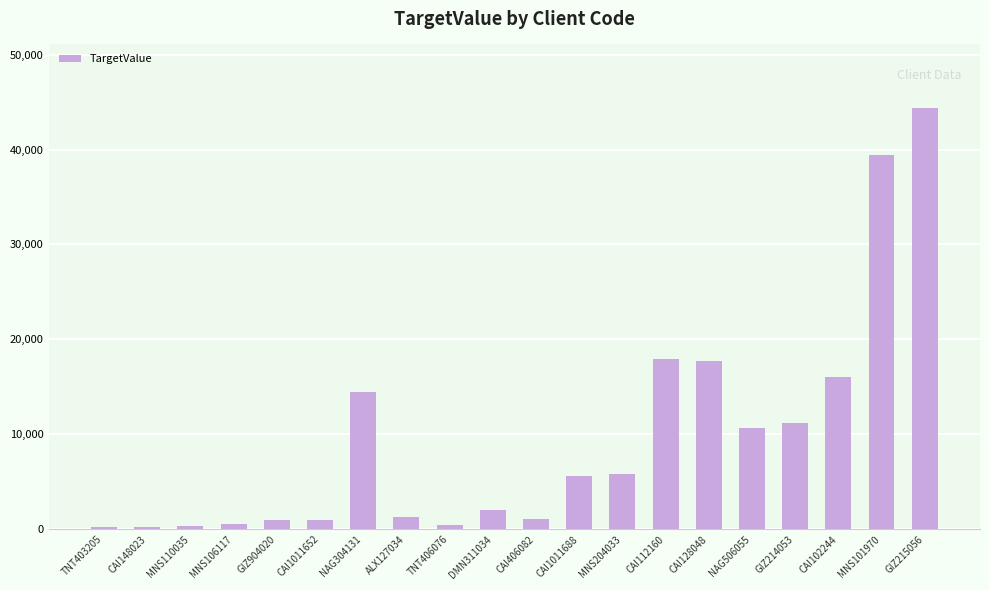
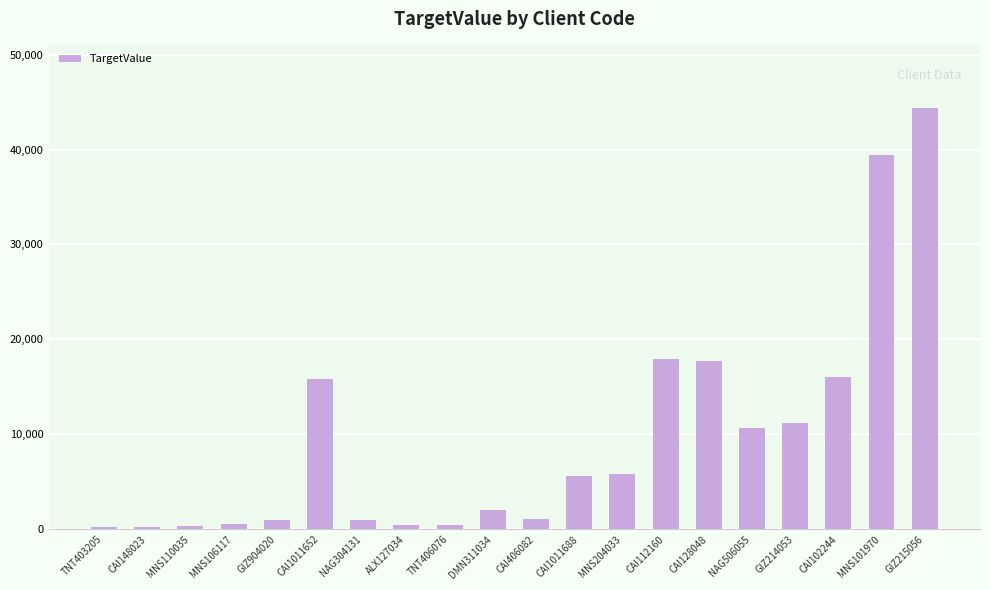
  {
    "MNS110035": "0",
    "MNS106117": "1,000",
    "GIZ904020": "1,000",
-   "CAI1011652": "1,000",
-   "NAG304131": "14,000",
-   "ALX127034": "1,000",
+   "CAI1011652": "16,000",
+   "NAG304131": "1,000",
+   "ALX127034": "0",
    "TNT406076": "0",
    "DMN311034": "2,000",
    "CAI406082": "1,000",
    "CAI1011688": "6,000",
    "MNS204033": "6,000",
    "CAI112160": "18,000",
    "CAI128048": "18,000",
    "NAG506055": "11,000",
    "GIZ214053": "11,000",
    "CAI102244": "16,000",
    "MNS101970": "39,000",
    "GIZ215056": "44,000"
  }
